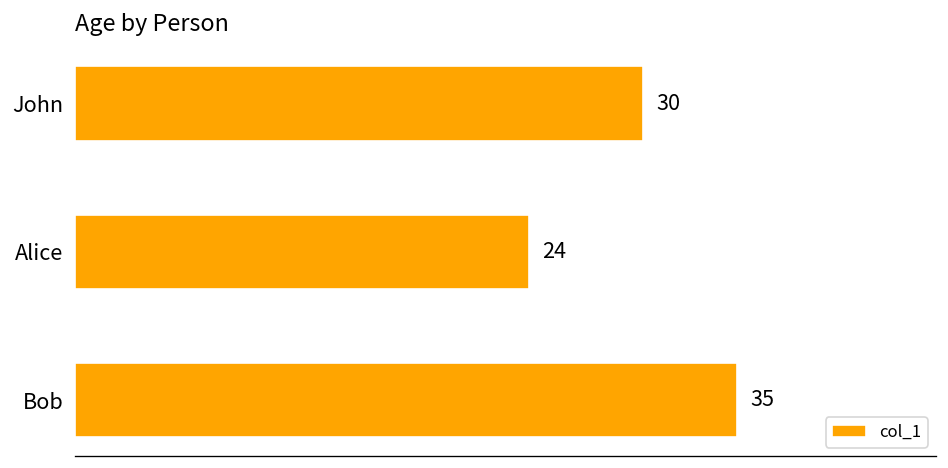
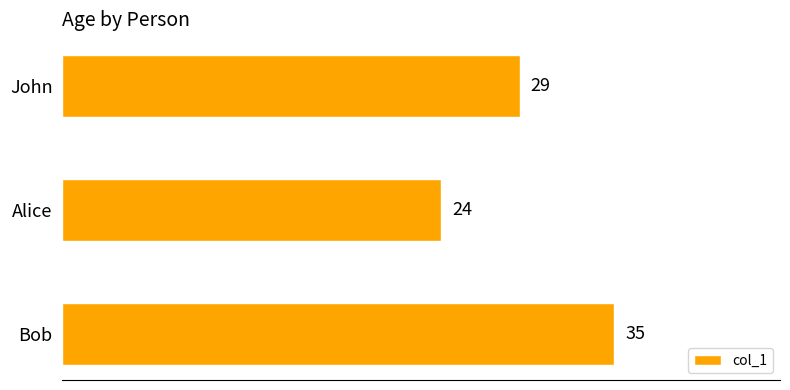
  {
-   "John": 30,
+   "John": 29,
    "Alice": 24,
    "Bob": 35
  }
